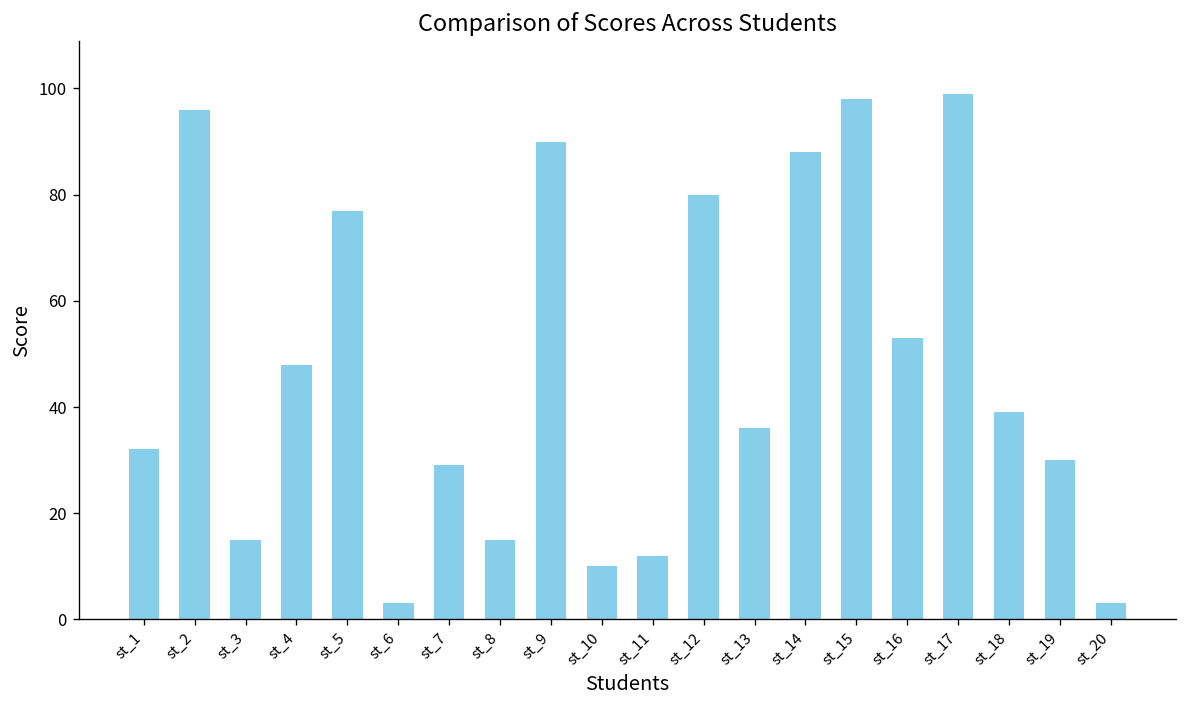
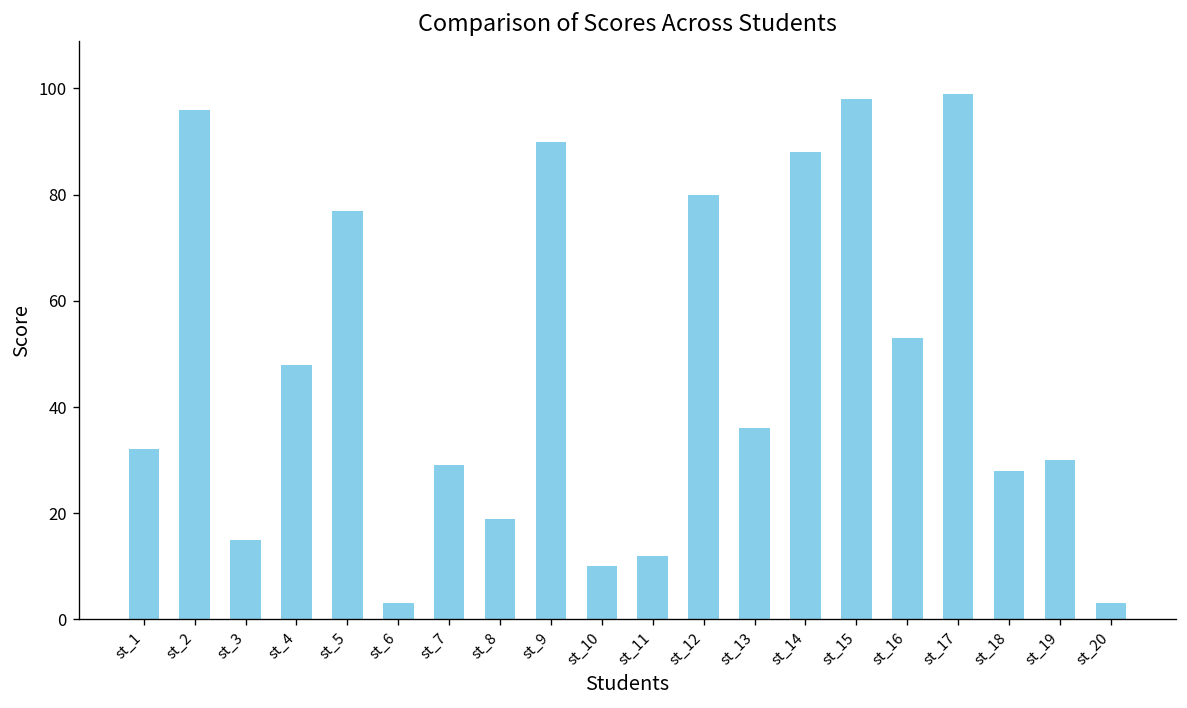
  {
    "st_1": 32,
    "st_2": 96,
    "st_3": 15,
    "st_4": 48,
    "st_5": 77,
    "st_6": 3,
    "st_7": 29,
-   "st_8": 15,
+   "st_8": 19,
    "st_9": 90,
    "st_10": 10,
    "st_11": 12,
    "st_12": 80,
    "st_13": 36,
    "st_14": 88,
    "st_15": 98,
    "st_16": 53,
    "st_17": 99,
-   "st_18": 39,
+   "st_18": 28,
    "st_19": 30,
    "st_20": 3
  }
